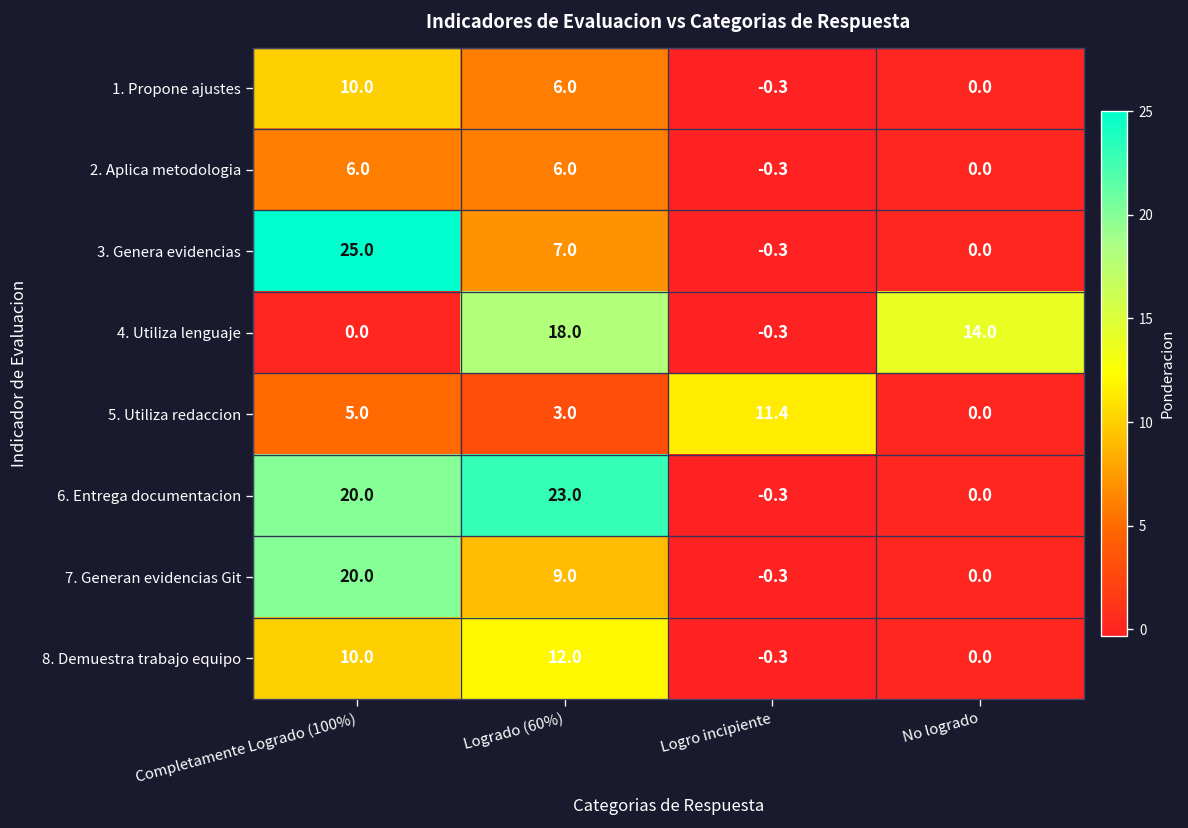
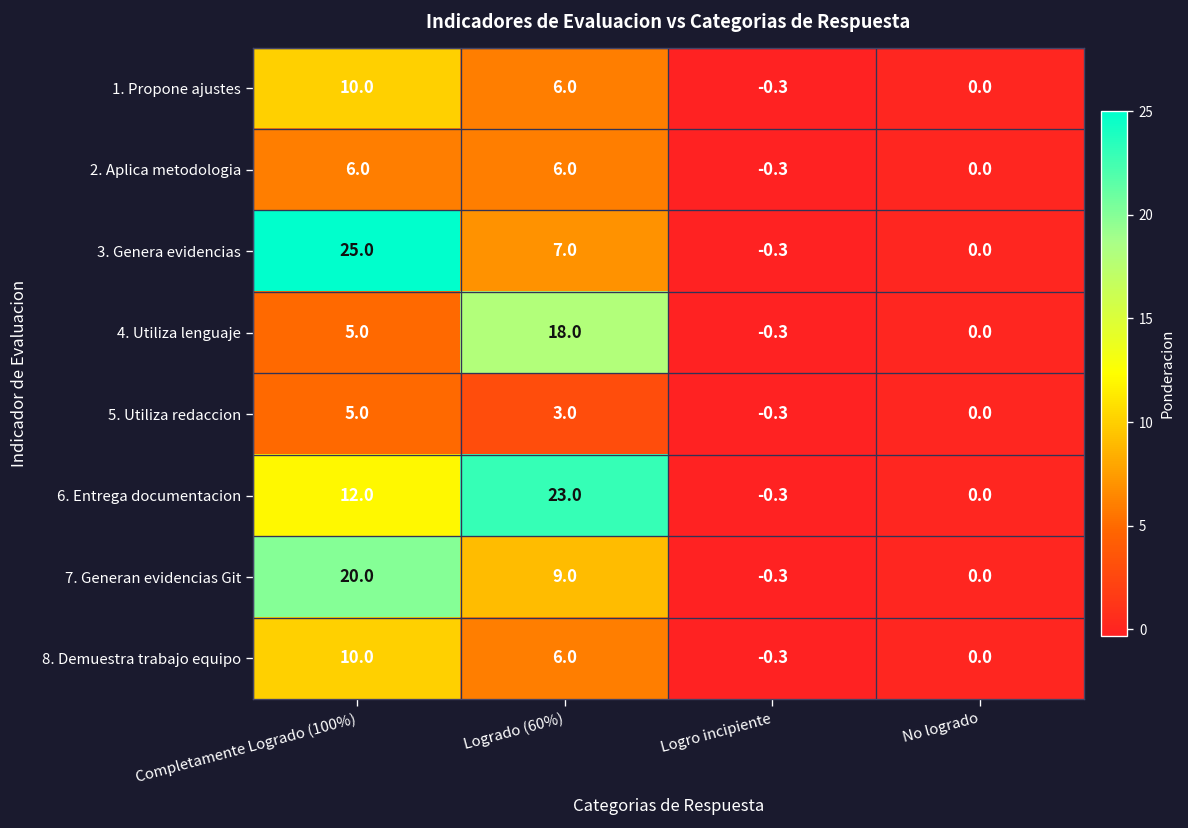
  {
    "1. Propone ajustes": {
      "Completamente Logrado (100%)": 10.0,
      "Logrado (60%)": 6.0,
      "Logro incipiente": -0.3,
      "No logrado": 0.0
    },
    "2. Aplica metodologia": {
      "Completamente Logrado (100%)": 6.0,
      "Logrado (60%)": 6.0,
      "Logro incipiente": -0.3,
      "No logrado": 0.0
    },
    "3. Genera evidencias": {
      "Completamente Logrado (100%)": 25.0,
      "Logrado (60%)": 7.0,
      "Logro incipiente": -0.3,
      "No logrado": 0.0
    },
    "4. Utiliza lenguaje": {
-     "Completamente Logrado (100%)": 0.0,
+     "Completamente Logrado (100%)": 5.0,
      "Logrado (60%)": 18.0,
      "Logro incipiente": -0.3,
-     "No logrado": 14.0
+     "No logrado": 0.0
    },
    "5. Utiliza redaccion": {
      "Completamente Logrado (100%)": 5.0,
      "Logrado (60%)": 3.0,
-     "Logro incipiente": 11.4,
+     "Logro incipiente": -0.3,
      "No logrado": 0.0
    },
    "6. Entrega documentacion": {
-     "Completamente Logrado (100%)": 20.0,
+     "Completamente Logrado (100%)": 12.0,
      "Logrado (60%)": 23.0,
      "Logro incipiente": -0.3,
      "No logrado": 0.0
    },
    "7. Generan evidencias Git": {
      "Completamente Logrado (100%)": 20.0,
      "Logrado (60%)": 9.0,
      "Logro incipiente": -0.3,
      "No logrado": 0.0
    },
    "8. Demuestra trabajo equipo": {
      "Completamente Logrado (100%)": 10.0,
-     "Logrado (60%)": 12.0,
+     "Logrado (60%)": 6.0,
      "Logro incipiente": -0.3,
      "No logrado": 0.0
    }
  }
